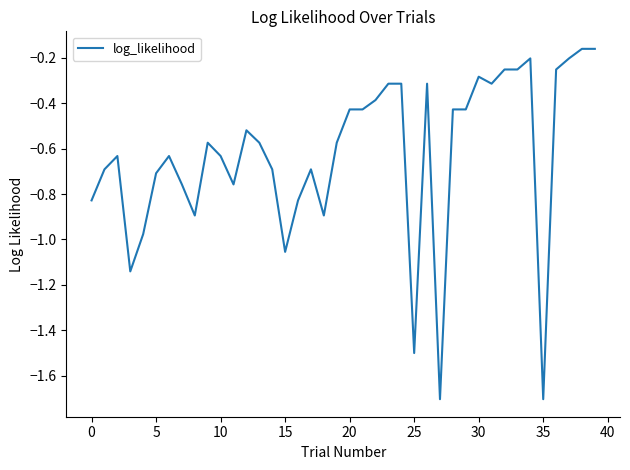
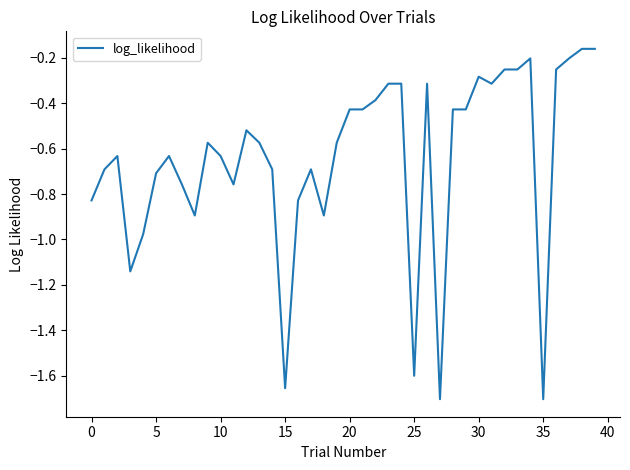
  {
    "0": -0.83,
    "5": -0.71,
    "10": -0.63,
-   "15": -1.05,
+   "15": -1.65,
    "20": -0.43,
-   "25": -1.5,
+   "25": -1.6,
    "30": -0.28,
    "35": -1.70
  }
